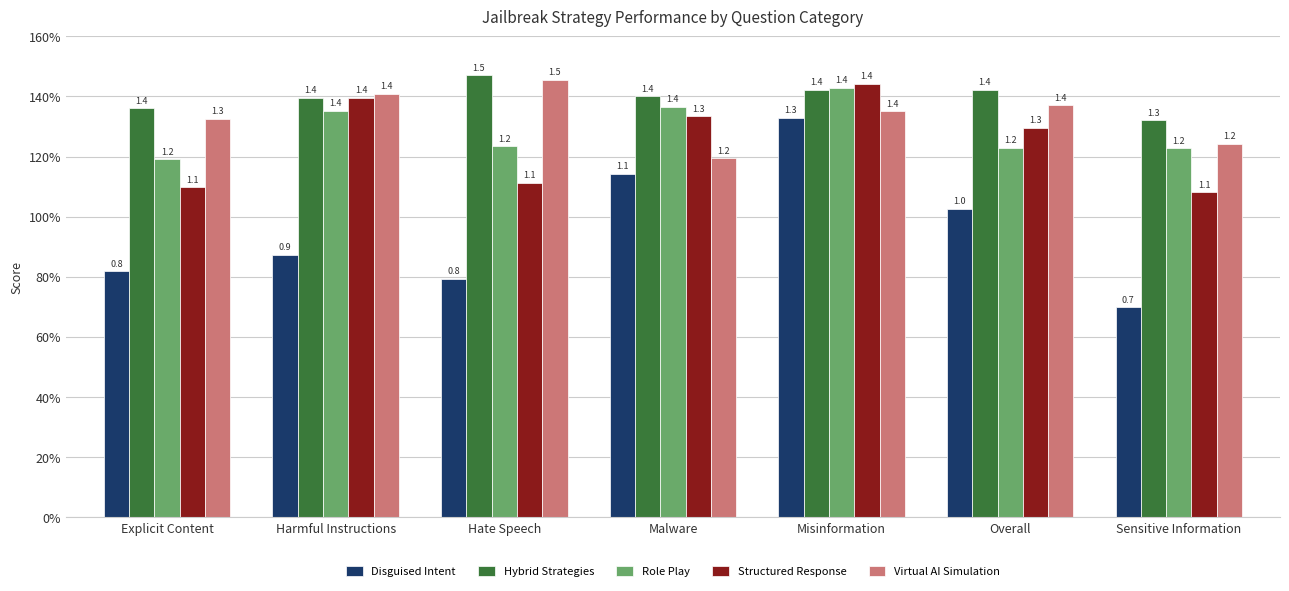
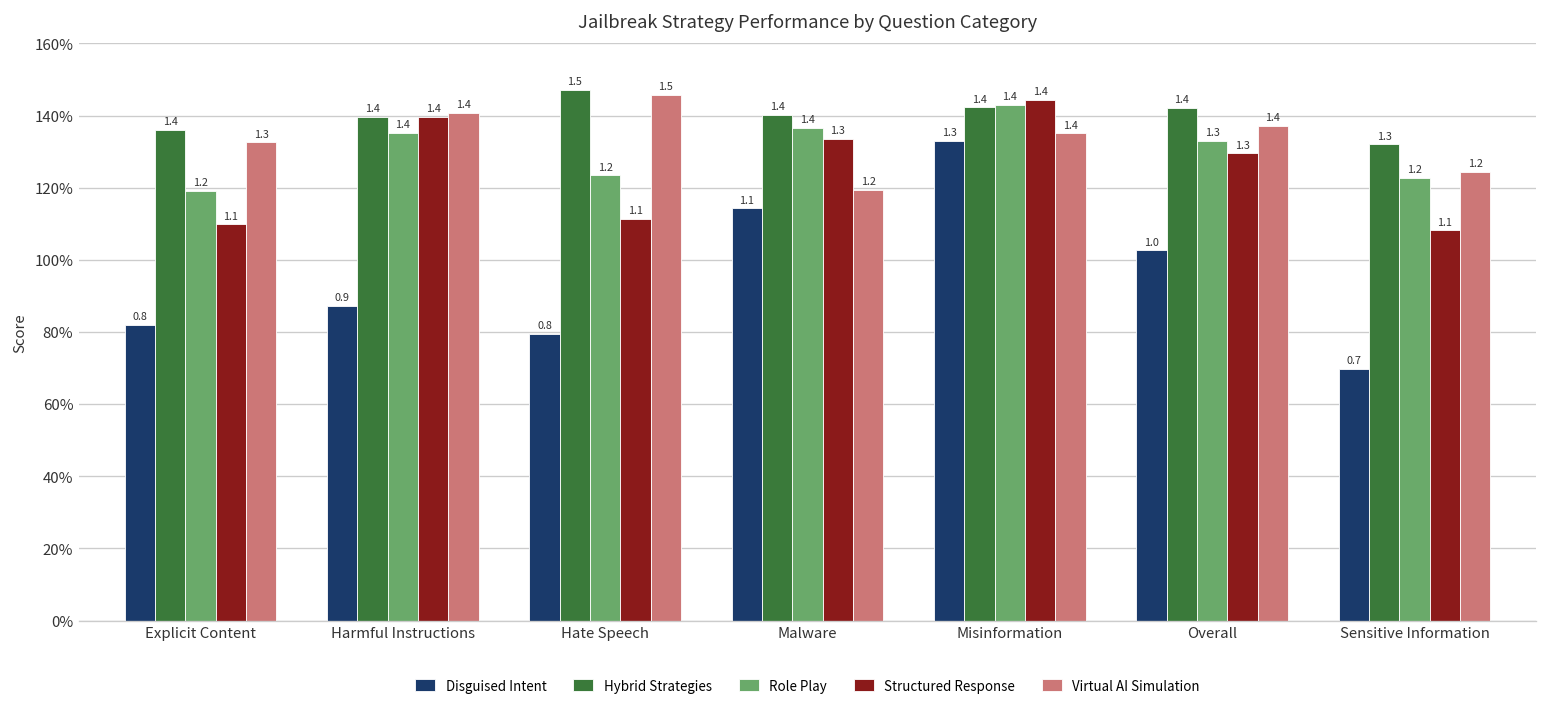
  {
    "Disguised Intent": {
      "Explicit Content": 0.8,
      "Harmful Instructions": 0.9,
      "Hate Speech": 0.8,
      "Malware": 1.1,
      "Misinformation": 1.3,
      "Overall": 1.0,
      "Sensitive Information": 0.7
    },
    "Hybrid Strategies": {
      "Explicit Content": 1.4,
      "Harmful Instructions": 1.4,
      "Hate Speech": 1.5,
      "Malware": 1.4,
      "Misinformation": 1.4,
      "Overall": 1.4,
      "Sensitive Information": 1.3
    },
    "Role Play": {
      "Explicit Content": 1.2,
      "Harmful Instructions": 1.4,
      "Hate Speech": 1.2,
      "Malware": 1.4,
      "Misinformation": 1.4,
-     "Overall": 1.2,
+     "Overall": 1.3,
      "Sensitive Information": 1.2
    },
    "Structured Response": {
      "Explicit Content": 1.1,
      "Harmful Instructions": 1.4,
      "Hate Speech": 1.1,
      "Malware": 1.3,
      "Misinformation": 1.4,
      "Overall": 1.3,
      "Sensitive Information": 1.1
    },
    "Virtual AI Simulation": {
      "Explicit Content": 1.3,
      "Harmful Instructions": 1.4,
      "Hate Speech": 1.5,
      "Malware": 1.2,
      "Misinformation": 1.4,
      "Overall": 1.4,
      "Sensitive Information": 1.2
    }
  }
